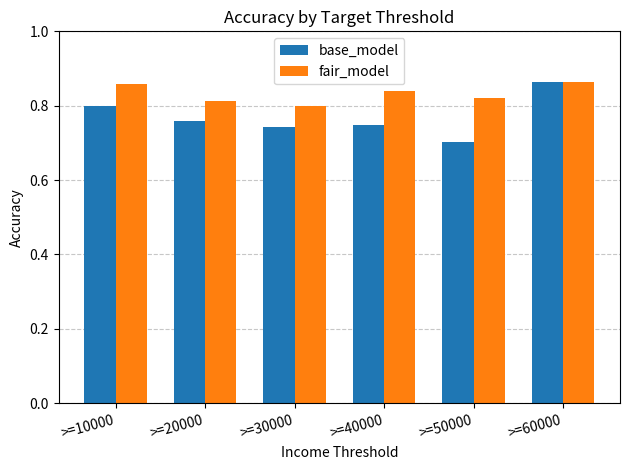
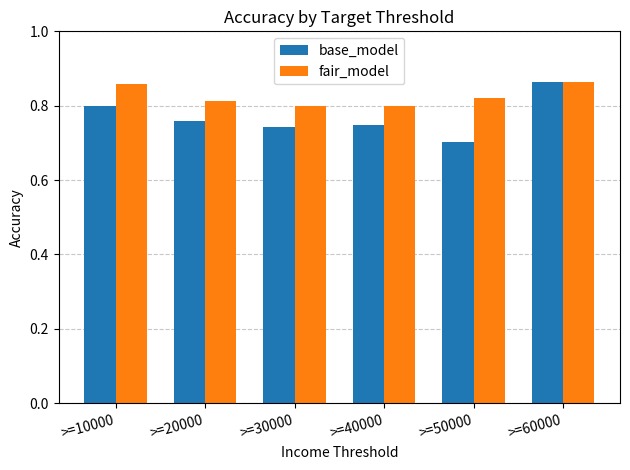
  {
    "base_model": {
      ">=10000": 0.80,
      ">=20000": 0.76,
      ">=30000": 0.74,
      ">=40000": 0.75,
      ">=50000": 0.70,
      ">=60000": 0.86
    },
    "fair_model": {
      ">=10000": 0.86,
      ">=20000": 0.81,
      ">=30000": 0.80,
-     ">=40000": 0.84,
+     ">=40000": 0.80,
      ">=50000": 0.82,
      ">=60000": 0.86
    }
  }
